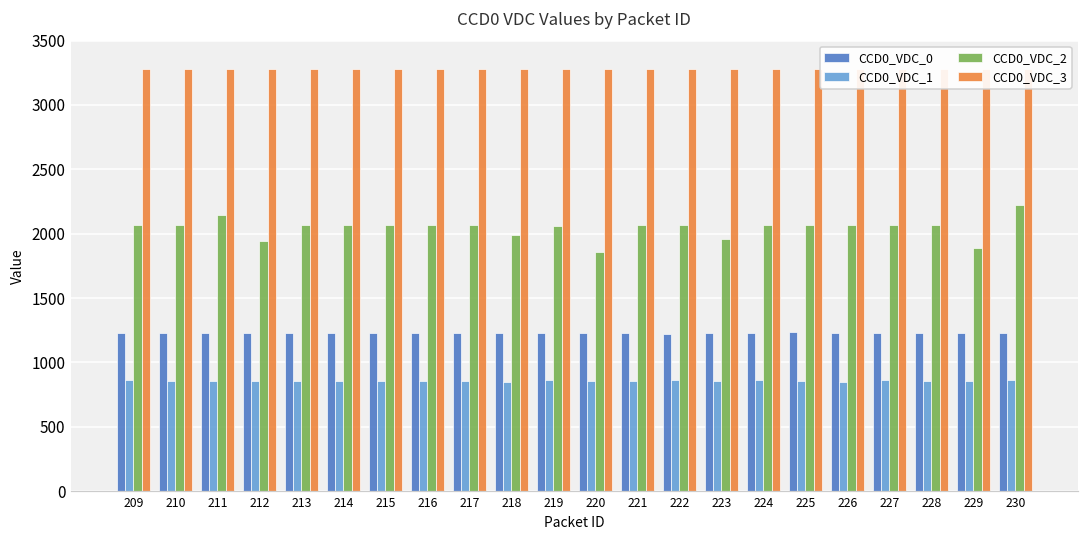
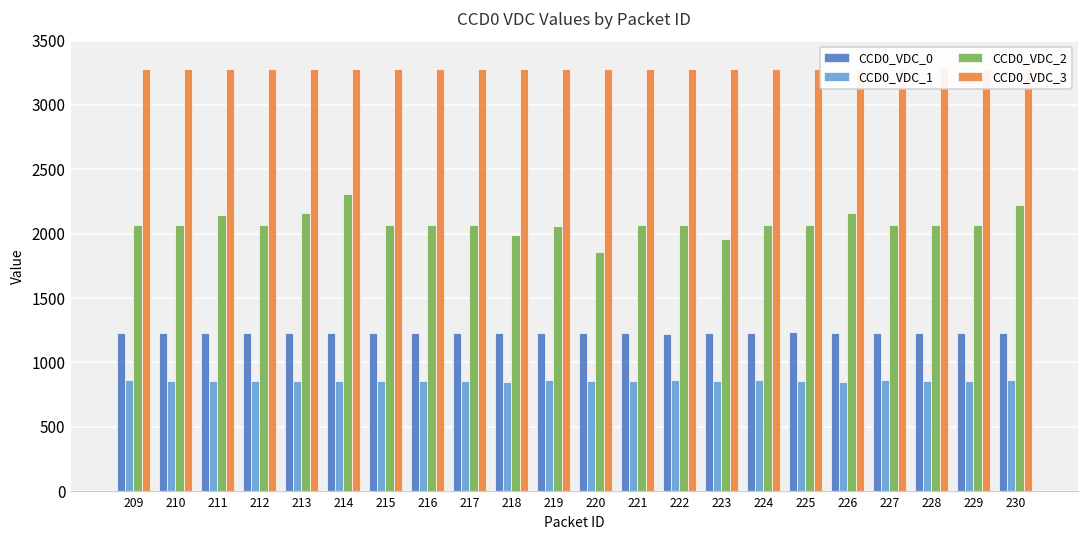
  {
    "CCD0_VDC_2": {
      "209": 2060,
      "210": 2060,
      "211": 2140,
-     "212": 1950,
-     "213": 2060,
-     "214": 2060,
+     "212": 2060,
+     "213": 2160,
+     "214": 2310,
      "215": 2060,
      "216": 2070,
      "217": 2060,
      "218": 1990,
      "219": 2060,
      "220": 1860,
      "221": 2060,
      "222": 2060,
      "223": 1960,
      "224": 2060,
      "225": 2070,
-     "226": 2060,
+     "226": 2160,
      "227": 2060,
      "228": 2060,
-     "229": 1890,
+     "229": 2060,
      "230": 2220
    },
    "CCD0_VDC_3": {
      "209": 3280,
      "210": 3280,
      "211": 3280,
      "212": 3280,
      "213": 3280,
      "214": 3280,
      "215": 3280,
      "216": 3280,
      "217": 3280,
      "218": 3280,
      "219": 3280,
      "220": 3280,
      "221": 3280,
      "222": 3280,
      "223": 3280,
      "224": 3280,
      "225": 3280
    }
  }
